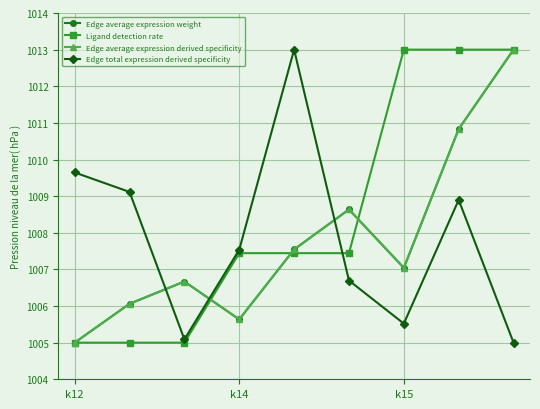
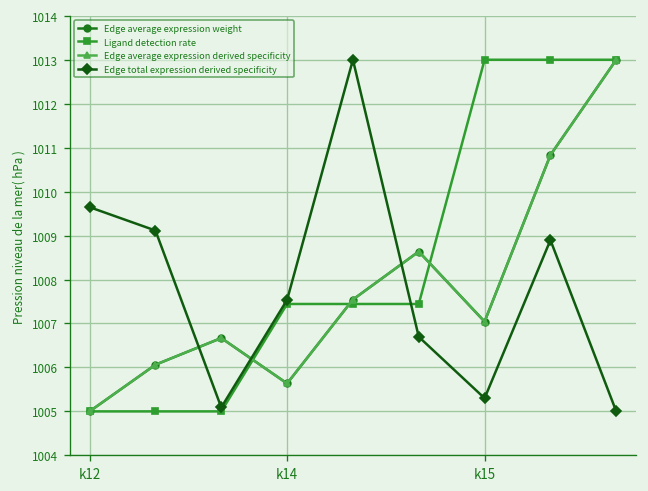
  {
    "Edge total expression derived specificity": {
      "k12": 1009.6,
      "k14": 1007.5,
-     "k15": 1005.5
+     "k15": 1005.3
    }
  }
